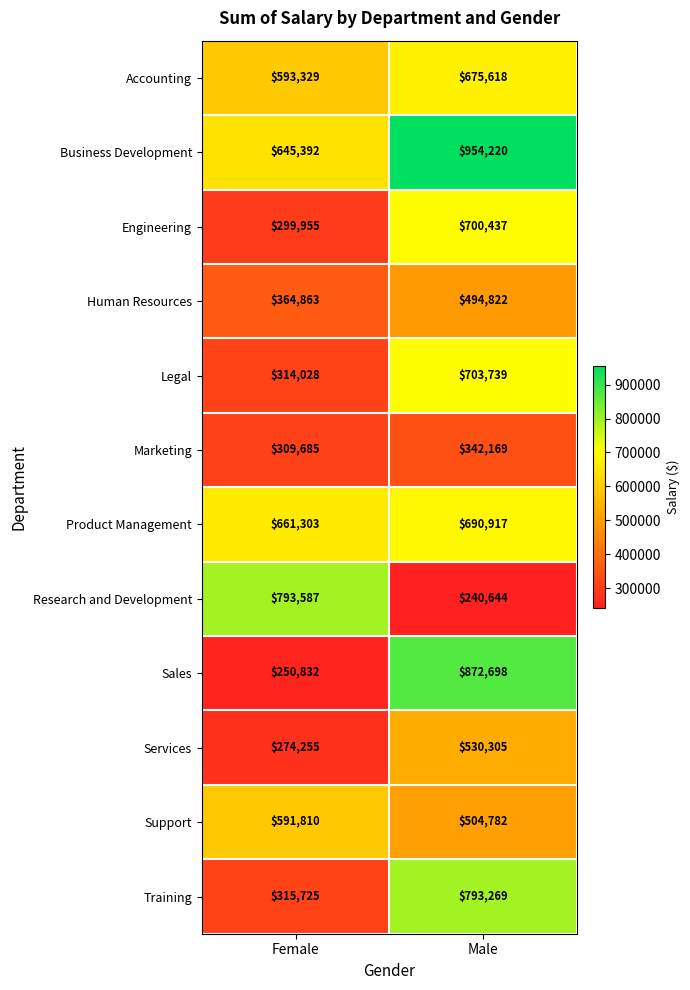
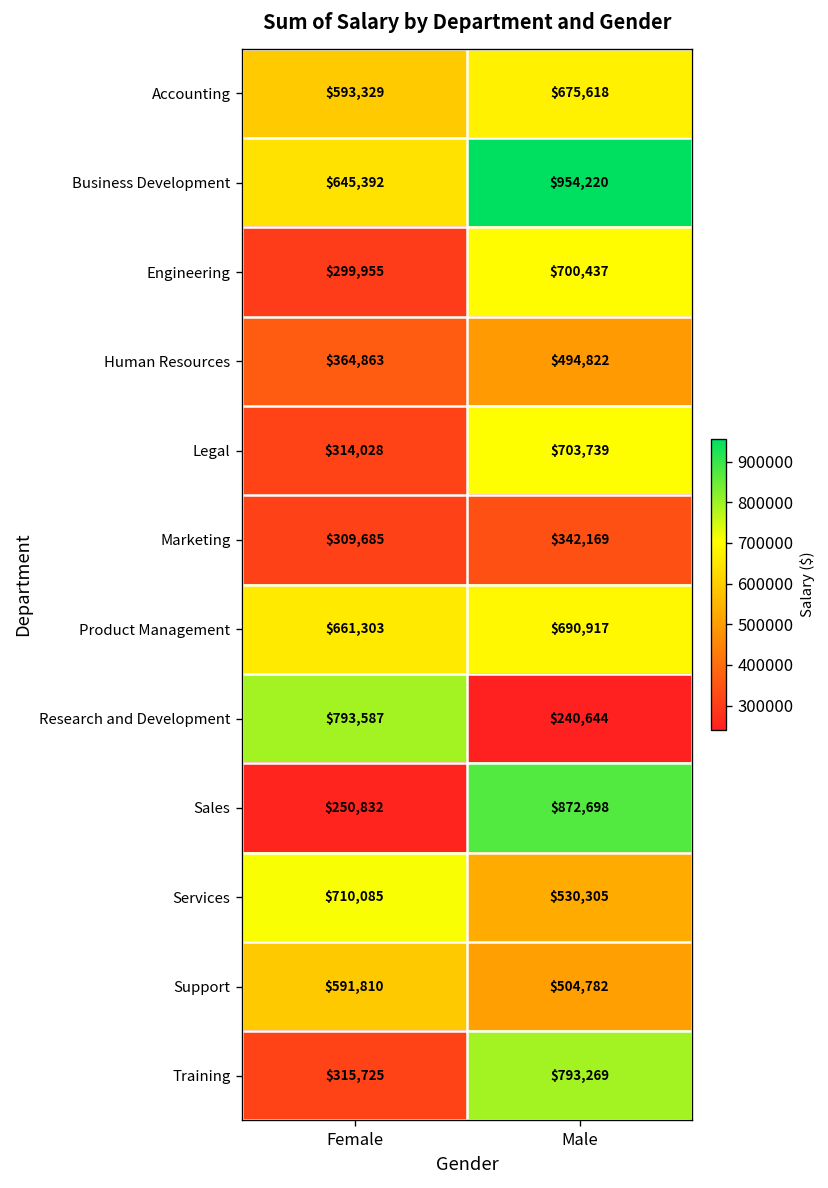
  {
    "Accounting": {
      "Female": "$593,329",
      "Male": "$675,618"
    },
    "Business Development": {
      "Female": "$645,392",
      "Male": "$954,220"
    },
    "Engineering": {
      "Female": "$299,955",
      "Male": "$700,437"
    },
    "Human Resources": {
      "Female": "$364,863",
      "Male": "$494,822"
    },
    "Legal": {
      "Female": "$314,028",
      "Male": "$703,739"
    },
    "Marketing": {
      "Female": "$309,685",
      "Male": "$342,169"
    },
    "Product Management": {
      "Female": "$661,303",
      "Male": "$690,917"
    },
    "Research and Development": {
      "Female": "$793,587",
      "Male": "$240,644"
    },
    "Sales": {
      "Female": "$250,832",
      "Male": "$872,698"
    },
    "Services": {
-     "Female": "$274,255",
+     "Female": "$710,085",
      "Male": "$530,305"
    },
    "Support": {
      "Female": "$591,810",
      "Male": "$504,782"
    },
    "Training": {
      "Female": "$315,725",
      "Male": "$793,269"
    }
  }
